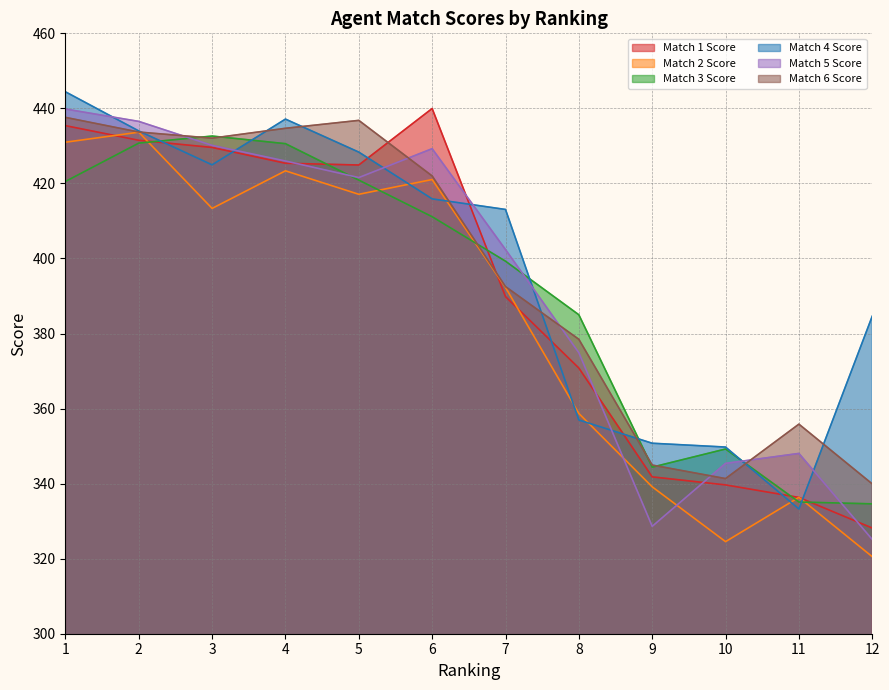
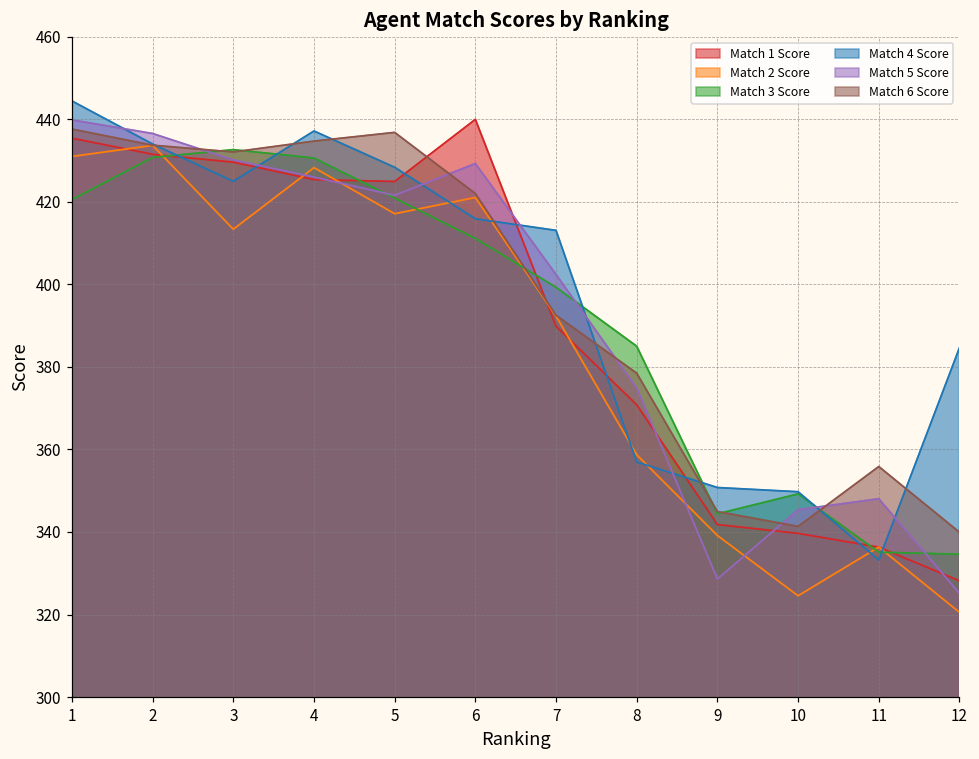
  {
    "Match 1 Score": {
      "1": 435,
      "2": 431,
      "5": 425,
      "6": 440,
      "7": 390,
      "8": 371,
      "9": 342,
      "10": 340,
      "12": 328
    },
    "Match 2 Score": {
      "1": 431,
      "3": 413,
-     "4": 423,
+     "4": 428,
      "5": 417,
      "6": 421,
      "8": 359,
      "9": 339,
      "10": 325,
      "12": 321
    },
    "Match 3 Score": {
      "1": 421,
      "2": 431,
      "4": 431,
      "6": 411,
      "7": 399,
      "8": 385,
      "11": 335,
      "12": 335
    },
    "Match 4 Score": {
      "1": 444,
      "3": 425,
      "4": 437,
      "5": 428,
      "6": 416,
      "7": 413,
      "8": 357,
      "9": 351,
      "11": 333,
      "12": 385
    },
    "Match 5 Score": {
      "1": 440,
      "2": 437,
      "6": 429,
      "7": 402,
      "8": 375,
      "9": 329,
      "10": 345,
      "11": 348,
      "12": 325
    },
    "Match 6 Score": {
      "1": 438,
      "4": 435,
      "5": 437,
      "6": 422,
      "8": 378,
      "10": 341,
      "11": 356,
      "12": 340
    }
  }
